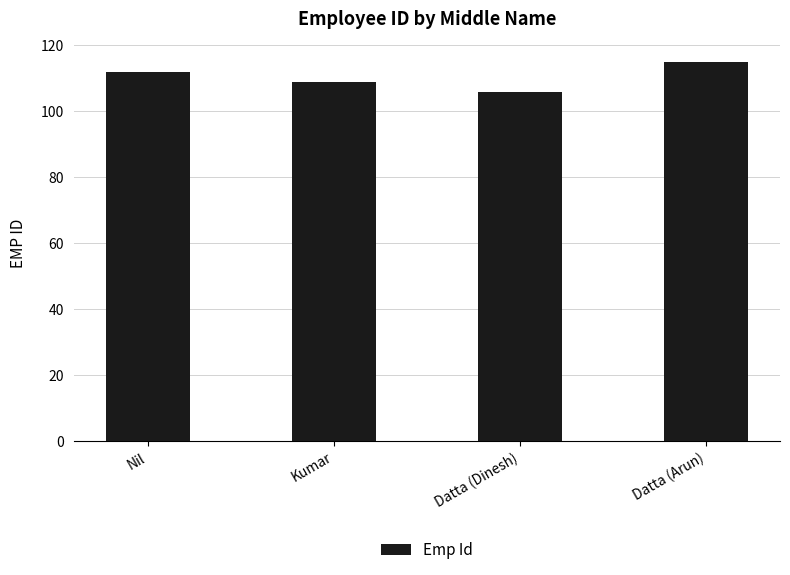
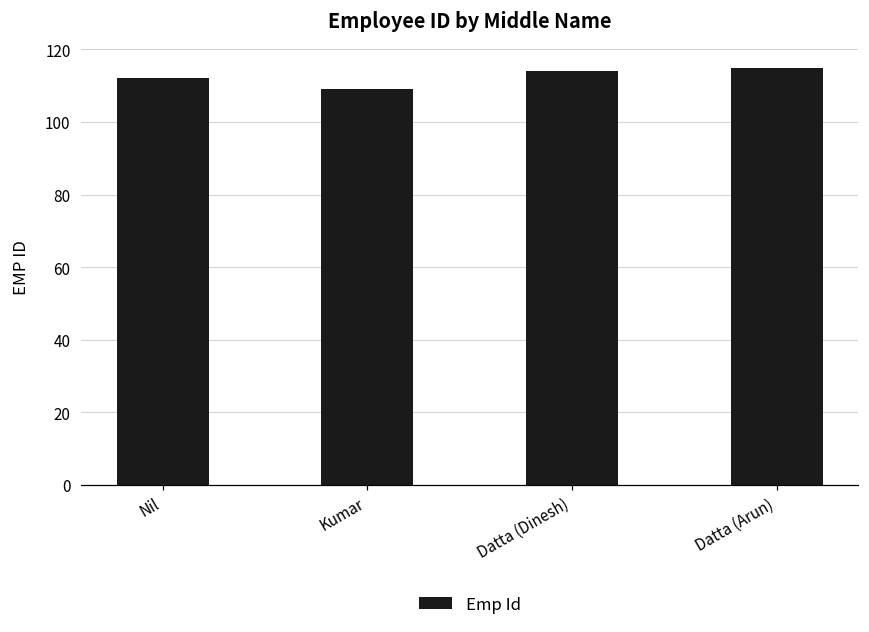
  {
    "Nil": 112,
    "Kumar": 109,
-   "Datta (Dinesh)": 106,
+   "Datta (Dinesh)": 114,
    "Datta (Arun)": 115
  }
